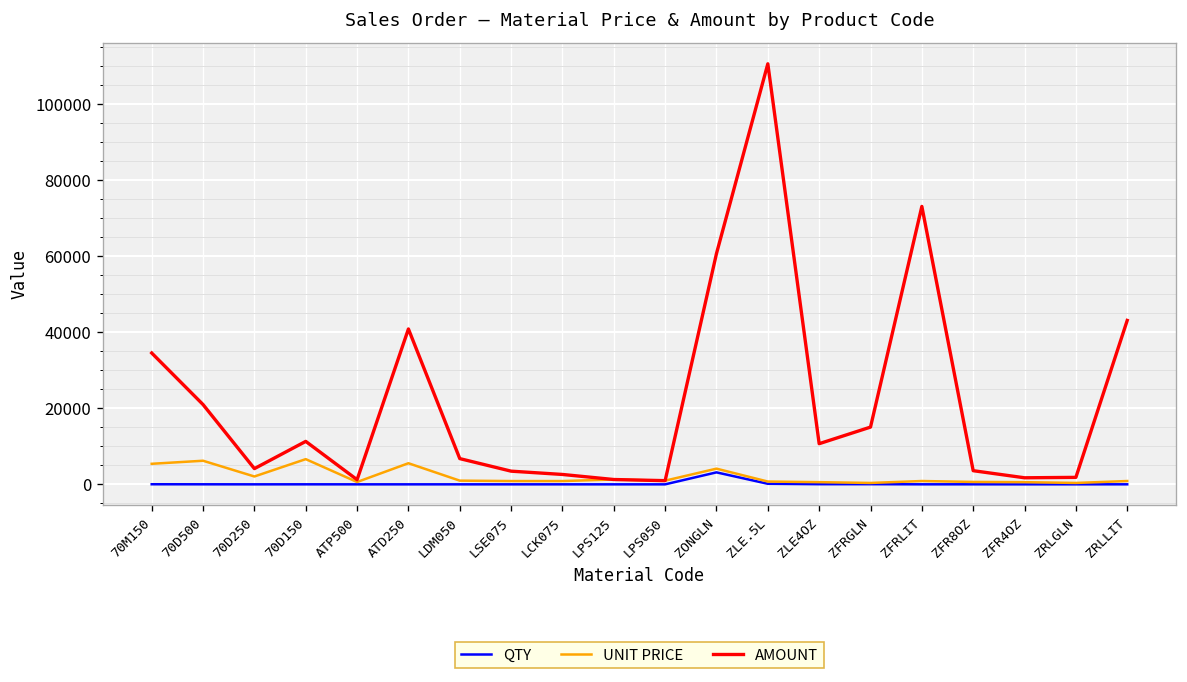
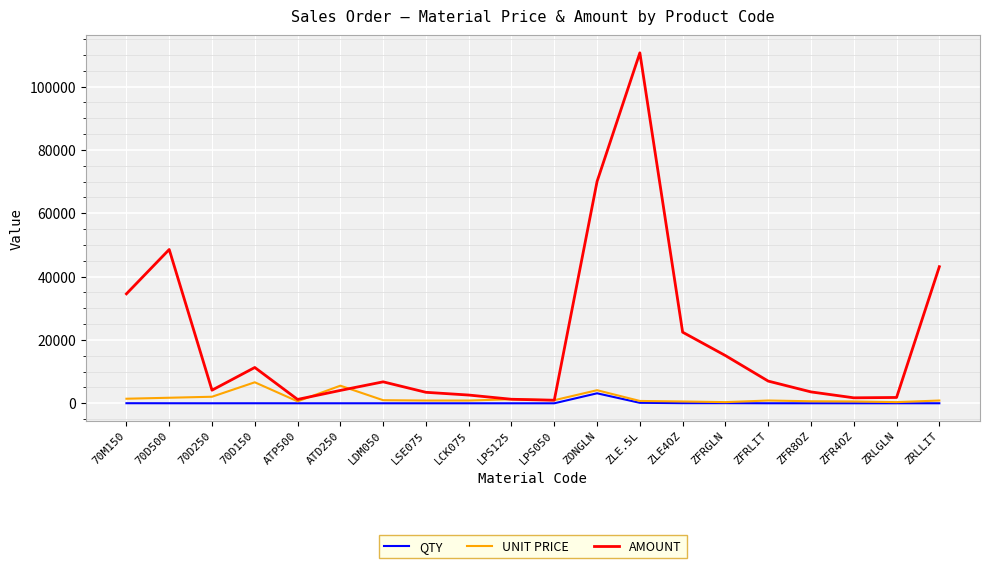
  {
    "QTY": {
      "70M150": 0,
      "70D500": 0,
      "70D250": 0,
      "70D150": 0,
      "ATD250": 0,
      "LDM050": 0,
      "LSE075": 0,
      "LCK075": 0,
      "LPS125": 0,
      "LPS050": 0,
      "ZONGLN": 3000,
      "ZFRLIT": 0,
      "ZRLLIT": 0
    },
    "UNIT PRICE": {
-     "70M150": 5000,
-     "70D500": 6000,
+     "70M150": 1000,
+     "70D500": 2000,
      "70D250": 2000,
      "70D150": 7000,
      "ATD250": 6000,
      "LDM050": 1000,
      "LSE075": 1000,
      "LCK075": 1000,
      "ZONGLN": 4000,
      "ZFRLIT": 1000,
      "ZRLLIT": 1000
    },
    "AMOUNT": {
      "70M150": 35000,
-     "70D500": 21000,
+     "70D500": 49000,
      "70D250": 4000,
      "70D150": 11000,
-     "ATD250": 41000,
+     "ATD250": 4000,
      "LDM050": 7000,
      "LSE075": 3000,
      "LCK075": 3000,
-     "ZONGLN": 61000,
+     "ZONGLN": 70000,
      "ZLE.5L": 111000,
-     "ZLE4OZ": 11000,
+     "ZLE4OZ": 22000,
      "ZFRGLN": 15000,
-     "ZFRLIT": 73000,
+     "ZFRLIT": 7000,
      "ZFR8OZ": 4000,
      "ZFR4OZ": 2000,
      "ZRLGLN": 2000,
      "ZRLLIT": 43000
    }
  }
